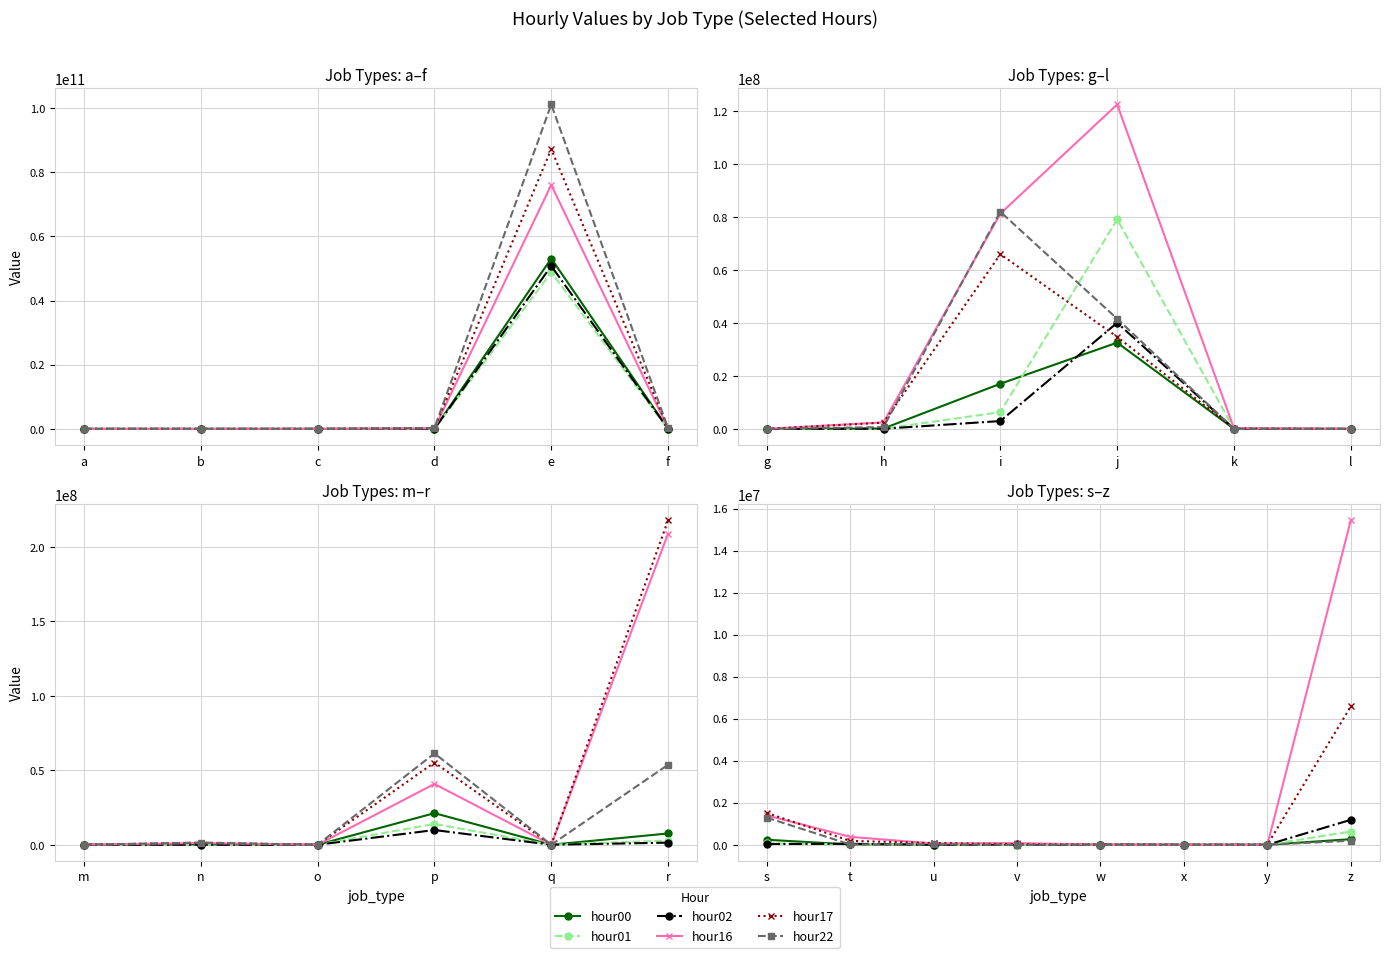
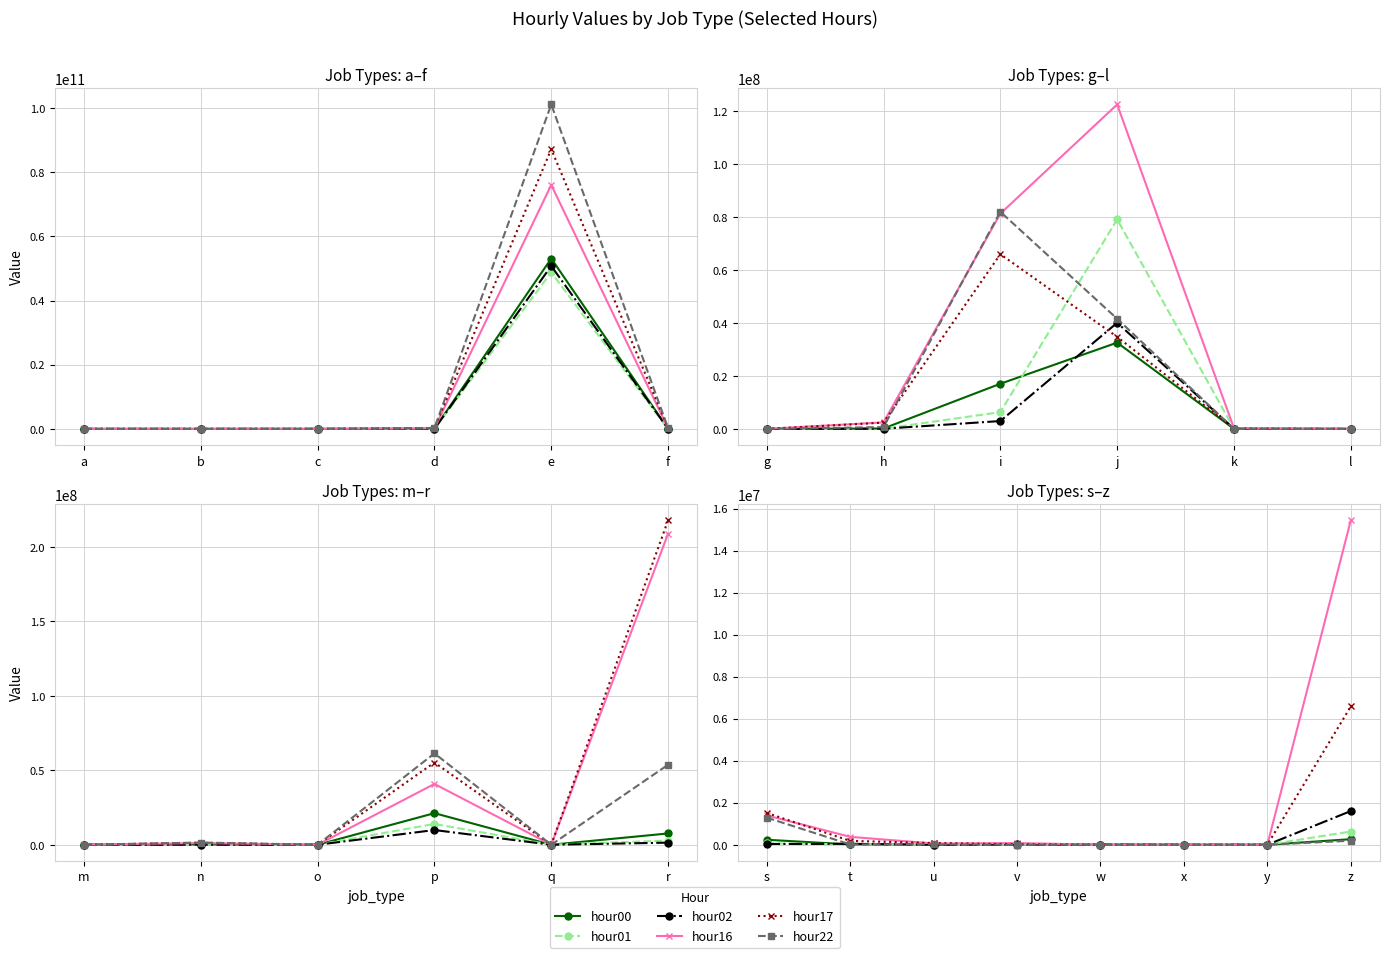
  {
    "Job Types: a–f": {
      "hour00": {
        "e": 53000000000
      },
      "hour01": {
        "e": 49000000000
      },
      "hour02": {
        "e": 51000000000
      },
      "hour16": {
        "e": 76000000000
      },
      "hour17": {
        "e": 87000000000
      },
      "hour22": {
        "e": 101000000000
      }
    },
    "Job Types: g–l": {
      "hour00": {
        "i": 17000000,
        "j": 33000000
      },
      "hour01": {
        "i": 6000000,
        "j": 79000000
      },
      "hour02": {
        "i": 3000000,
        "j": 40000000
      },
      "hour16": {
        "j": 122000000
      },
      "hour17": {
        "i": 66000000,
        "j": 35000000
      },
      "hour22": {
        "j": 42000000
      }
    },
    "Job Types: m–r": {
      "hour00": {
        "p": 21000000,
        "r": 8000000
      },
      "hour01": {
        "p": 14000000
      },
      "hour02": {
        "p": 10000000
      },
      "hour16": {
        "p": 41000000,
        "r": 209000000
      },
      "hour17": {
        "p": 55000000,
        "r": 218000000
      },
      "hour22": {
        "p": 61000000,
        "r": 54000000
      }
    },
    "Job Types: s–z": {
      "hour00": {
        "s": 200000
      },
      "hour01": {
        "z": 600000
      },
      "hour02": {
-       "z": 1200000
+       "z": 1600000
      },
      "hour16": {
        "t": 400000,
        "z": 15400000
      },
      "hour17": {
        "t": 200000,
        "z": 6600000
      }
    }
  }
